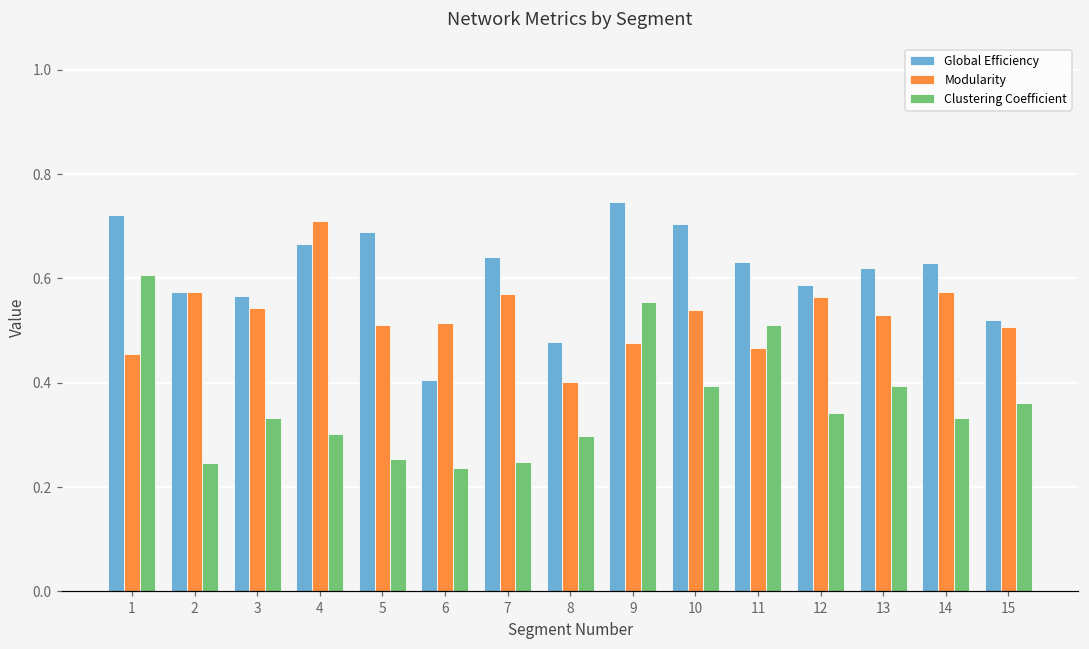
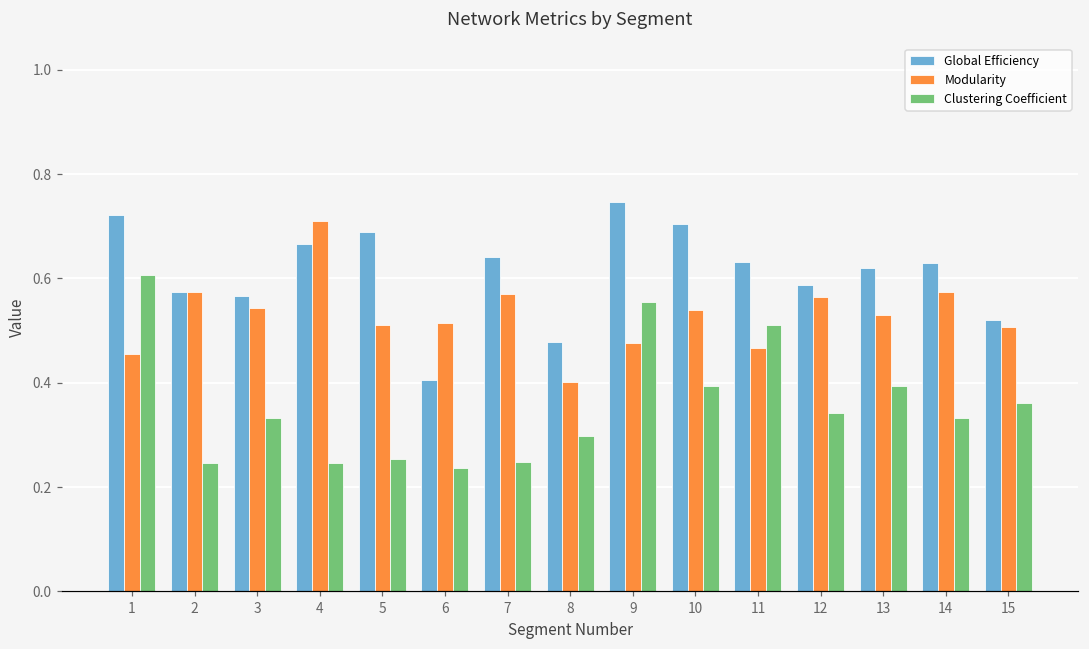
  {
    "Global Efficiency": {
      "1": 0.72,
      "2": 0.57,
      "3": 0.57,
      "4": 0.67,
      "5": 0.69,
      "6": 0.41,
      "7": 0.64,
      "8": 0.48,
      "9": 0.75,
      "10": 0.70,
      "11": 0.63,
      "12": 0.59,
      "13": 0.62,
      "14": 0.63,
      "15": 0.52
    },
    "Modularity": {
      "1": 0.46,
      "2": 0.57,
      "3": 0.54,
      "4": 0.71,
      "5": 0.51,
      "6": 0.51,
      "7": 0.57,
      "8": 0.40,
      "9": 0.48,
      "10": 0.54,
      "11": 0.47,
      "12": 0.56,
      "13": 0.53,
      "14": 0.57,
      "15": 0.51
    },
    "Clustering Coefficient": {
      "1": 0.61,
      "2": 0.25,
      "3": 0.33,
-     "4": 0.30,
+     "4": 0.25,
      "5": 0.25,
      "6": 0.24,
      "7": 0.25,
      "8": 0.30,
      "9": 0.56,
      "10": 0.39,
      "11": 0.51,
      "12": 0.34,
      "13": 0.39,
      "14": 0.33,
      "15": 0.36
    }
  }
